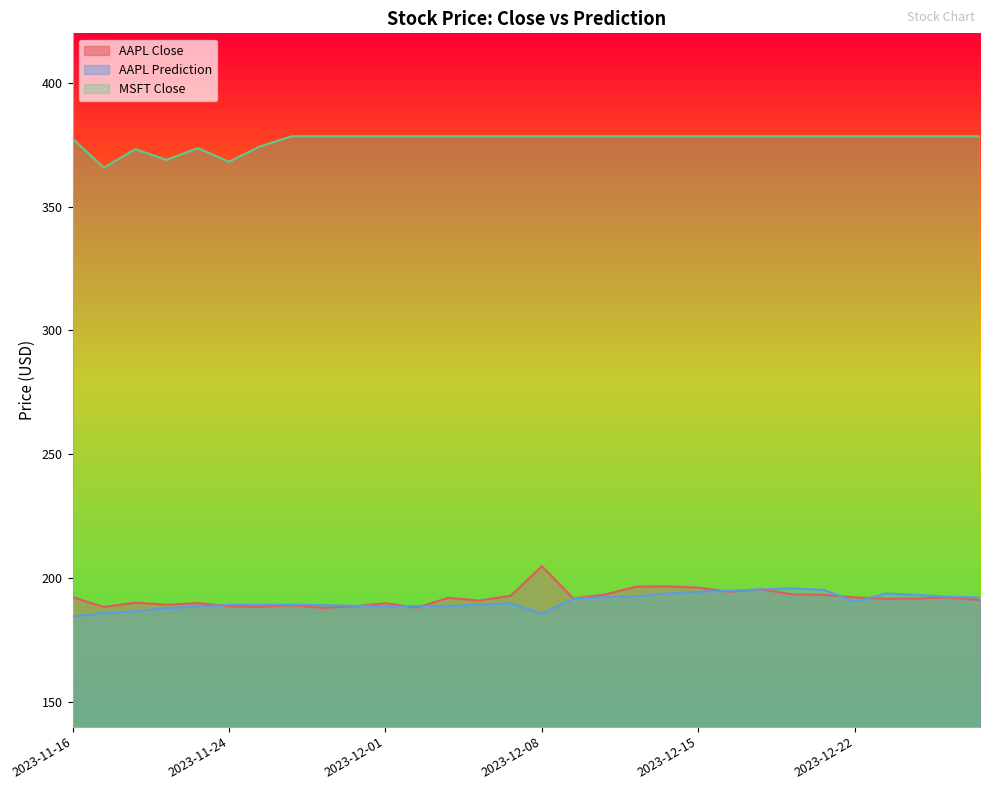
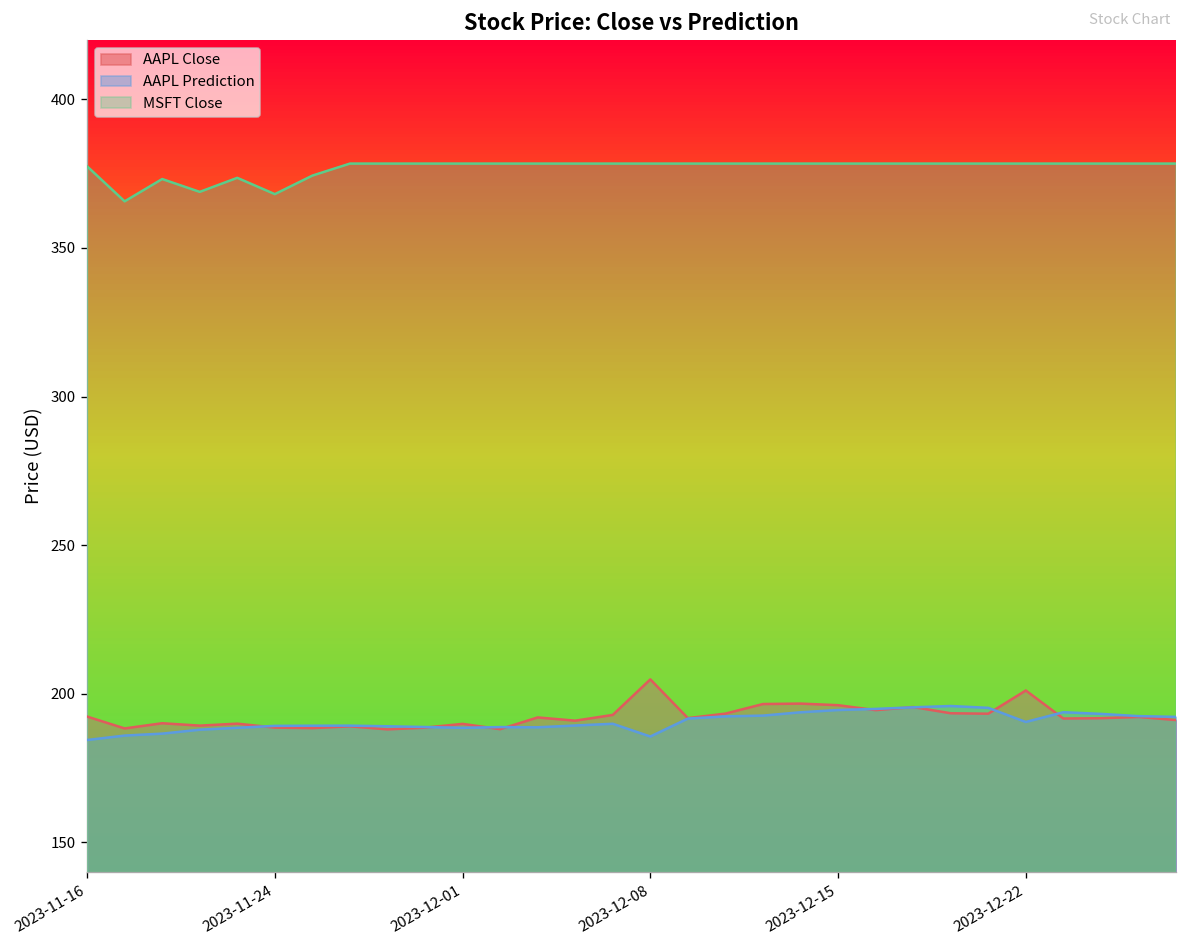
  {
    "AAPL Close": {
      "2023-11-16": 192,
      "2023-12-01": 190,
      "2023-12-08": 205,
      "2023-12-15": 196,
-     "2023-12-22": 192
+     "2023-12-22": 201
    },
    "AAPL Prediction": {
      "2023-11-16": 184,
      "2023-12-01": 189,
      "2023-12-08": 186,
      "2023-12-15": 195,
      "2023-12-22": 190
    },
    "MSFT Close": {
      "2023-11-16": 377,
      "2023-11-24": 368,
      "2023-12-01": 378,
      "2023-12-08": 378,
      "2023-12-15": 378,
      "2023-12-22": 378
    }
  }
